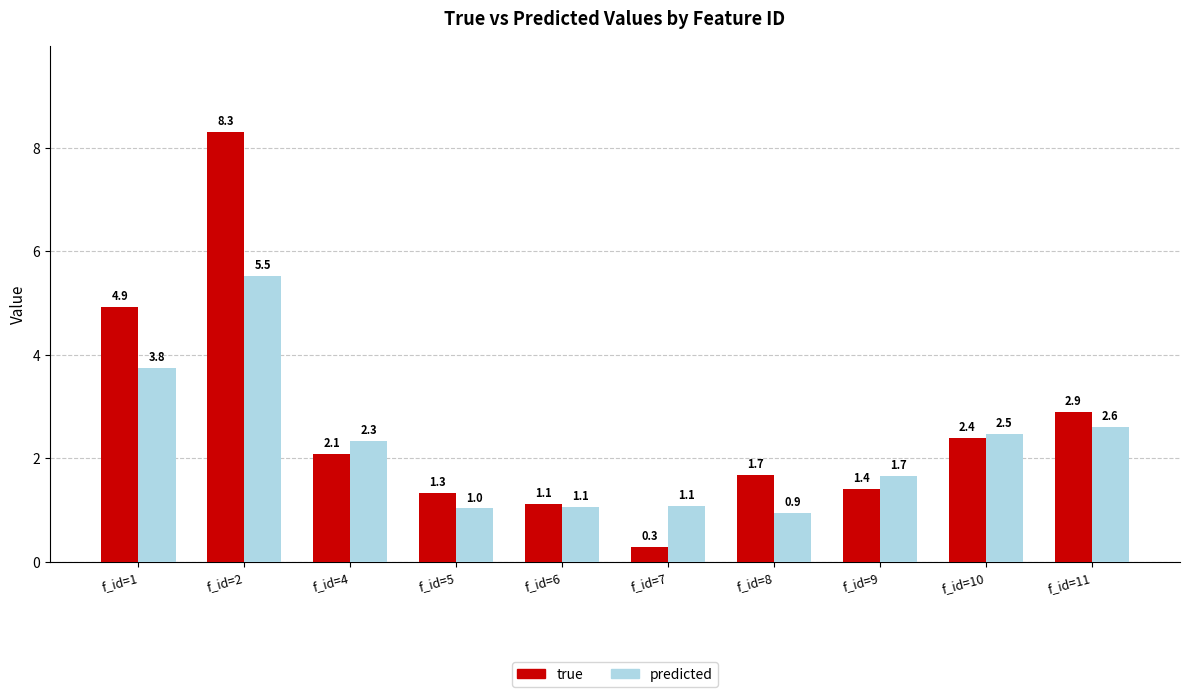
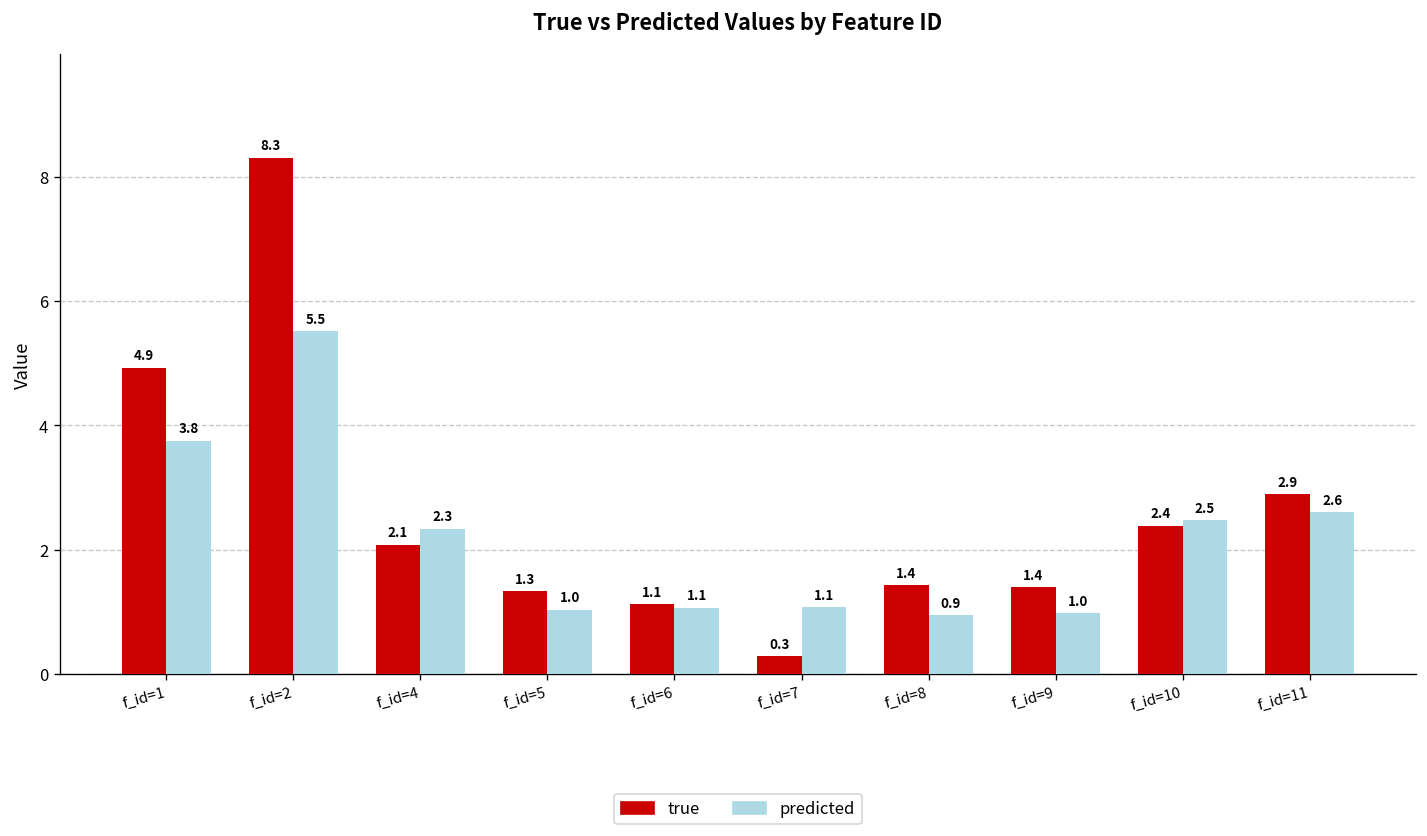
  {
    "true": {
      "f_id=1": 4.9,
      "f_id=2": 8.3,
      "f_id=4": 2.1,
      "f_id=5": 1.3,
      "f_id=6": 1.1,
      "f_id=7": 0.3,
-     "f_id=8": 1.7,
+     "f_id=8": 1.4,
      "f_id=9": 1.4,
      "f_id=10": 2.4,
      "f_id=11": 2.9
    },
    "predicted": {
      "f_id=1": 3.8,
      "f_id=2": 5.5,
      "f_id=4": 2.3,
      "f_id=5": 1.0,
      "f_id=6": 1.1,
      "f_id=7": 1.1,
      "f_id=8": 0.9,
-     "f_id=9": 1.7,
+     "f_id=9": 1.0,
      "f_id=10": 2.5,
      "f_id=11": 2.6
    }
  }
